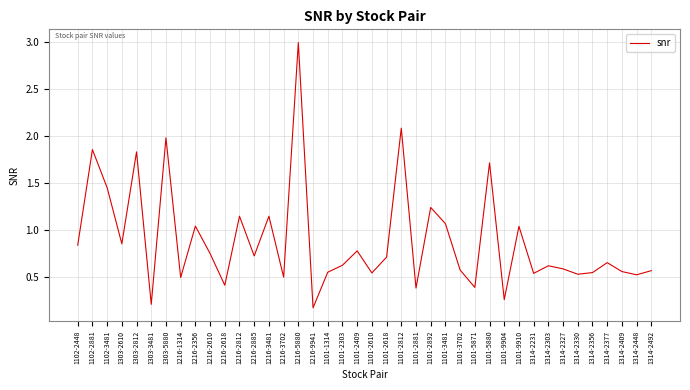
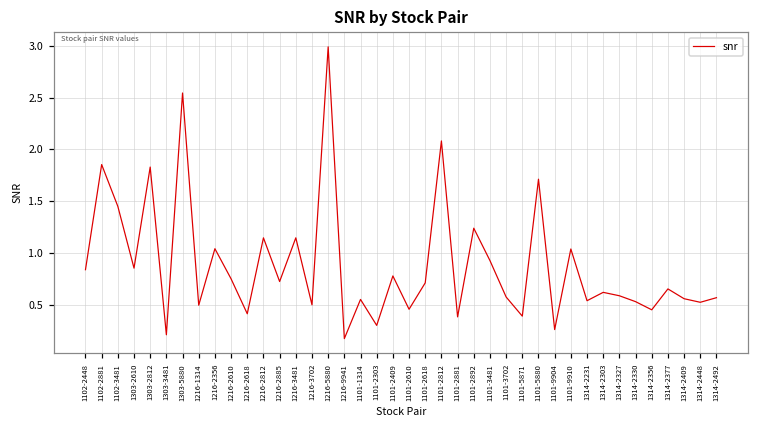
  {
    "1102-2448": 0.8,
    "1102-2881": 1.9,
    "1102-3481": 1.5,
    "1303-2610": 0.9,
    "1303-2812": 1.8,
    "1303-3481": 0.2,
-   "1303-5880": 2.0,
+   "1303-5880": 2.5,
    "1216-1314": 0.5,
    "1216-2356": 1.0,
    "1216-2610": 0.8,
    "1216-2618": 0.4,
    "1216-2812": 1.1,
    "1216-2885": 0.7,
    "1216-3481": 1.1,
    "1216-3702": 0.5,
    "1216-5880": 3.0,
    "1216-9941": 0.2,
    "1101-1314": 0.6,
-   "1101-2303": 0.6,
+   "1101-2303": 0.3,
    "1101-2409": 0.8,
-   "1101-2610": 0.55,
+   "1101-2610": 0.46,
    "1101-2618": 0.7,
    "1101-2812": 2.1,
    "1101-2881": 0.4,
    "1101-2892": 1.2,
-   "1101-3481": 1.1,
+   "1101-3481": 0.9,
    "1101-3702": 0.6,
    "1101-5871": 0.4,
    "1101-5880": 1.7,
    "1101-9904": 0.3,
    "1101-9910": 1.0,
    "1314-2231": 0.5,
    "1314-2303": 0.6,
    "1314-2327": 0.6,
    "1314-2330": 0.5,
-   "1314-2356": 0.55,
+   "1314-2356": 0.45,
    "1314-2377": 0.7,
    "1314-2409": 0.6,
    "1314-2448": 0.5,
    "1314-2492": 0.6
  }
